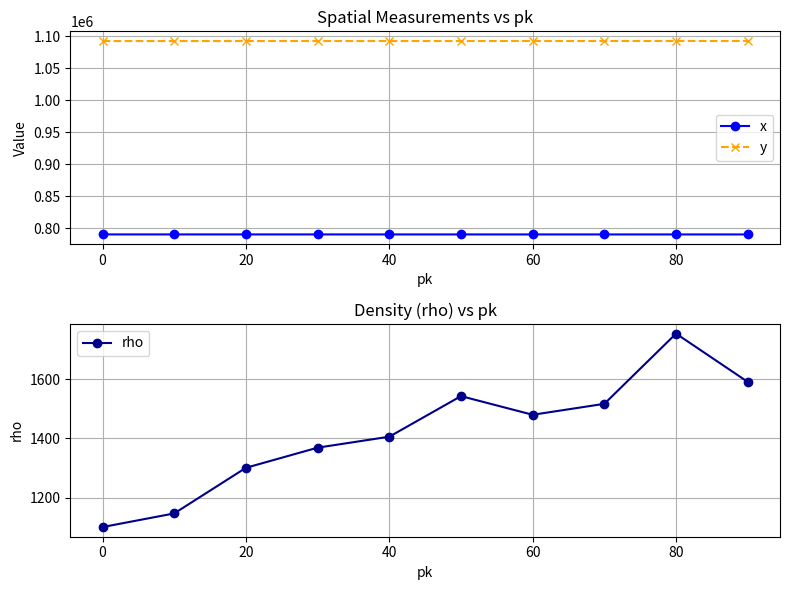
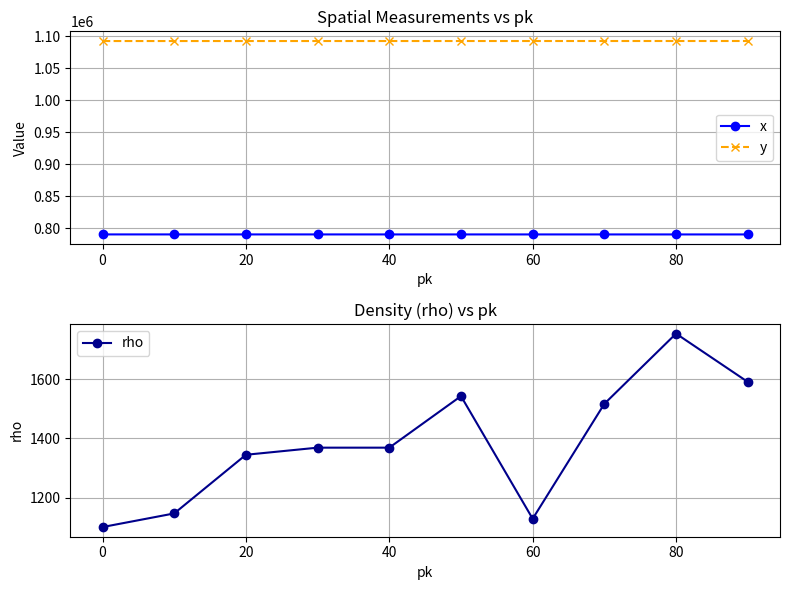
  {
    "Spatial Measurements vs pk": {
      "x": {
        "0": 790000,
        "20": 790000,
        "40": 790000,
        "60": 790000,
        "80": 790000
      },
      "y": {
        "0": 1090000,
        "20": 1090000,
        "40": 1090000,
        "60": 1090000,
        "80": 1090000
      }
    },
    "Density (rho) vs pk": {
      "0": 1100,
-     "20": 1300,
-     "40": 1410,
-     "60": 1480,
+     "20": 1350,
+     "40": 1370,
+     "60": 1130,
      "80": 1750
    }
  }
